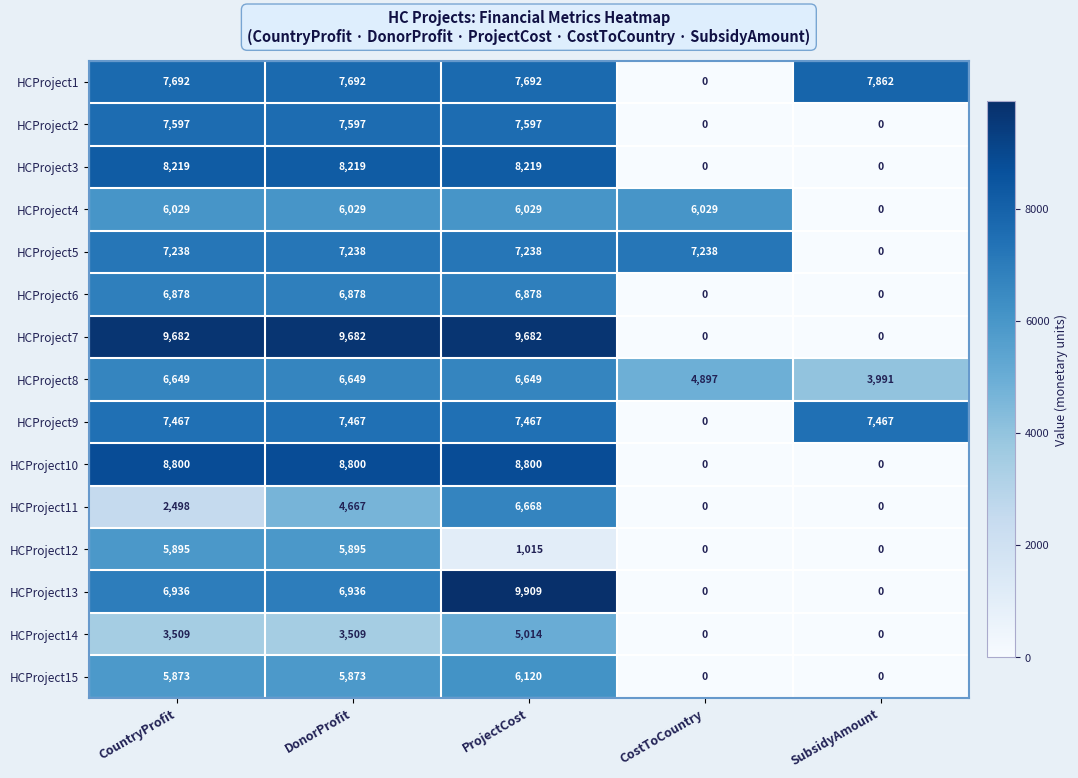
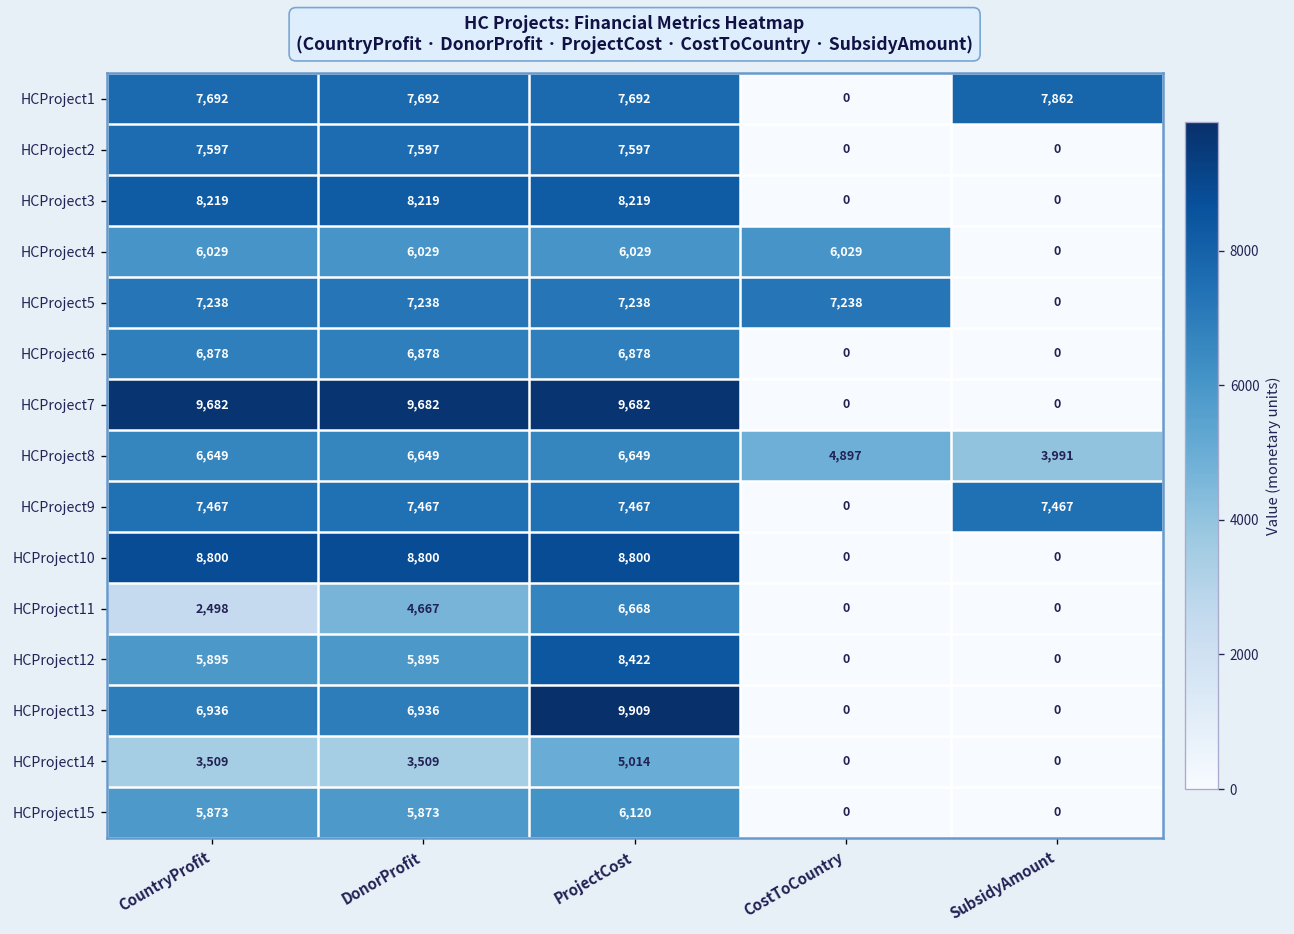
  {
    "HCProject1": {
      "CountryProfit": "7,692",
      "DonorProfit": "7,692",
      "ProjectCost": "7,692",
      "CostToCountry": "0",
      "SubsidyAmount": "7,862"
    },
    "HCProject2": {
      "CountryProfit": "7,597",
      "DonorProfit": "7,597",
      "ProjectCost": "7,597",
      "CostToCountry": "0",
      "SubsidyAmount": "0"
    },
    "HCProject3": {
      "CountryProfit": "8,219",
      "DonorProfit": "8,219",
      "ProjectCost": "8,219",
      "CostToCountry": "0",
      "SubsidyAmount": "0"
    },
    "HCProject4": {
      "CountryProfit": "6,029",
      "DonorProfit": "6,029",
      "ProjectCost": "6,029",
      "CostToCountry": "6,029",
      "SubsidyAmount": "0"
    },
    "HCProject5": {
      "CountryProfit": "7,238",
      "DonorProfit": "7,238",
      "ProjectCost": "7,238",
      "CostToCountry": "7,238",
      "SubsidyAmount": "0"
    },
    "HCProject6": {
      "CountryProfit": "6,878",
      "DonorProfit": "6,878",
      "ProjectCost": "6,878",
      "CostToCountry": "0",
      "SubsidyAmount": "0"
    },
    "HCProject7": {
      "CountryProfit": "9,682",
      "DonorProfit": "9,682",
      "ProjectCost": "9,682",
      "CostToCountry": "0",
      "SubsidyAmount": "0"
    },
    "HCProject8": {
      "CountryProfit": "6,649",
      "DonorProfit": "6,649",
      "ProjectCost": "6,649",
      "CostToCountry": "4,897",
      "SubsidyAmount": "3,991"
    },
    "HCProject9": {
      "CountryProfit": "7,467",
      "DonorProfit": "7,467",
      "ProjectCost": "7,467",
      "CostToCountry": "0",
      "SubsidyAmount": "7,467"
    },
    "HCProject10": {
      "CountryProfit": "8,800",
      "DonorProfit": "8,800",
      "ProjectCost": "8,800",
      "CostToCountry": "0",
      "SubsidyAmount": "0"
    },
    "HCProject11": {
      "CountryProfit": "2,498",
      "DonorProfit": "4,667",
      "ProjectCost": "6,668",
      "CostToCountry": "0",
      "SubsidyAmount": "0"
    },
    "HCProject12": {
      "CountryProfit": "5,895",
      "DonorProfit": "5,895",
-     "ProjectCost": "1,015",
+     "ProjectCost": "8,422",
      "CostToCountry": "0",
      "SubsidyAmount": "0"
    },
    "HCProject13": {
      "CountryProfit": "6,936",
      "DonorProfit": "6,936",
      "ProjectCost": "9,909",
      "CostToCountry": "0",
      "SubsidyAmount": "0"
    },
    "HCProject14": {
      "CountryProfit": "3,509",
      "DonorProfit": "3,509",
      "ProjectCost": "5,014",
      "CostToCountry": "0",
      "SubsidyAmount": "0"
    },
    "HCProject15": {
      "CountryProfit": "5,873",
      "DonorProfit": "5,873",
      "ProjectCost": "6,120",
      "CostToCountry": "0",
      "SubsidyAmount": "0"
    }
  }
